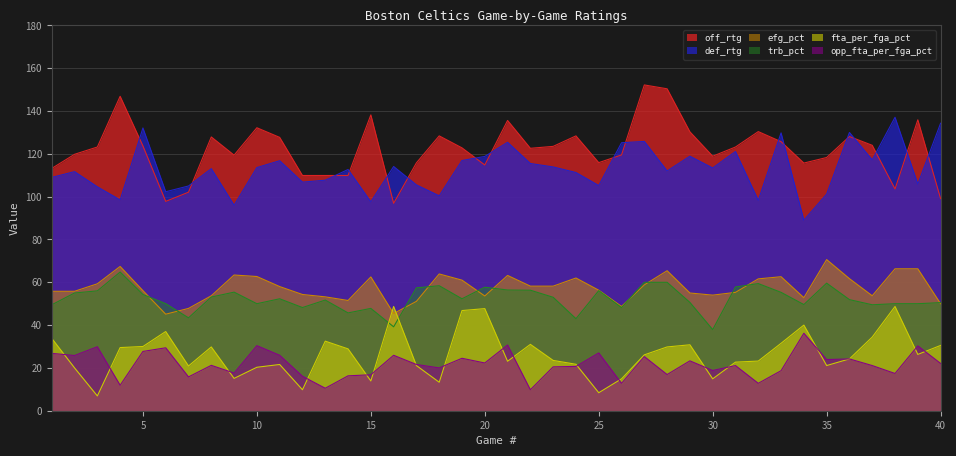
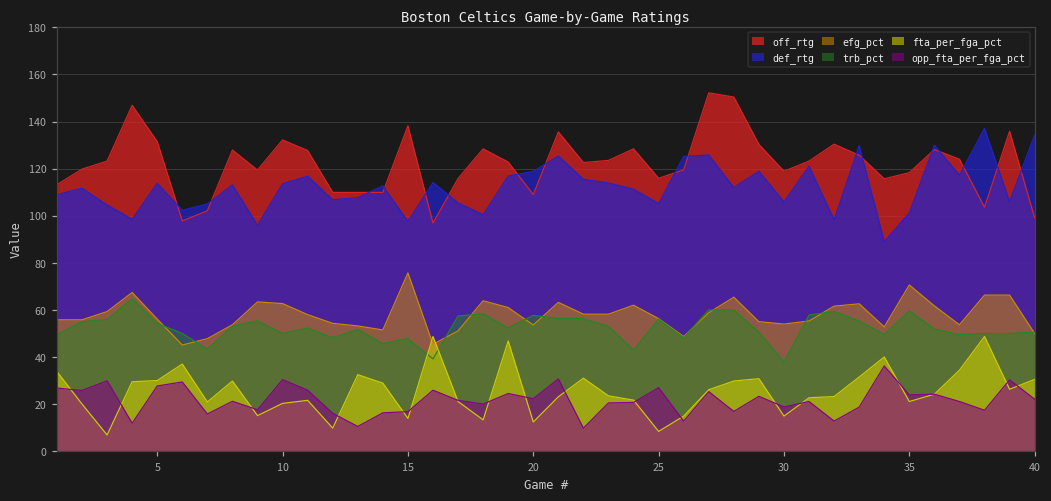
  {
    "off_rtg": {
-     "5": 124,
+     "5": 132,
      "10": 132,
      "15": 138,
-     "20": 115,
+     "20": 109,
      "25": 116,
      "30": 119,
      "35": 118,
      "40": 99
    },
    "def_rtg": {
-     "5": 132,
+     "5": 114,
      "10": 114,
      "15": 98,
      "20": 119,
      "25": 105,
-     "30": 113,
+     "30": 106,
      "35": 101,
      "40": 134
    },
    "efg_pct": {
      "5": 56,
      "10": 63,
-     "15": 63,
+     "15": 76,
      "20": 54,
      "30": 54,
      "35": 71
    },
    "trb_pct": {
      "5": 54,
      "10": 50,
      "15": 48,
      "20": 58,
      "30": 38,
      "35": 60
    },
    "fta_per_fga_pct": {
      "5": 30,
      "10": 20,
      "15": 14,
-     "20": 48,
+     "20": 12,
      "25": 8,
      "30": 15,
      "35": 21,
      "40": 31
    },
    "opp_fta_per_fga_pct": {
      "5": 28,
      "10": 30,
      "15": 17,
      "20": 22,
      "25": 27,
      "30": 19,
      "35": 24,
      "40": 22
    }
  }
